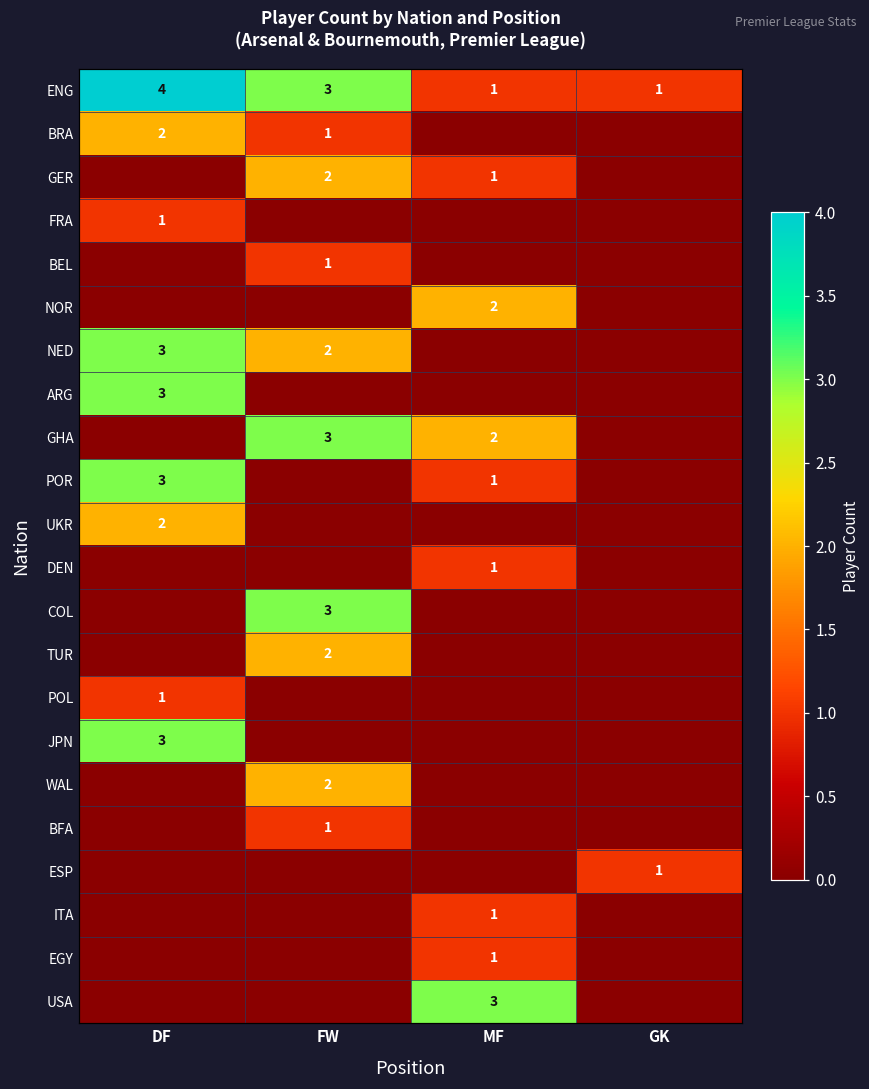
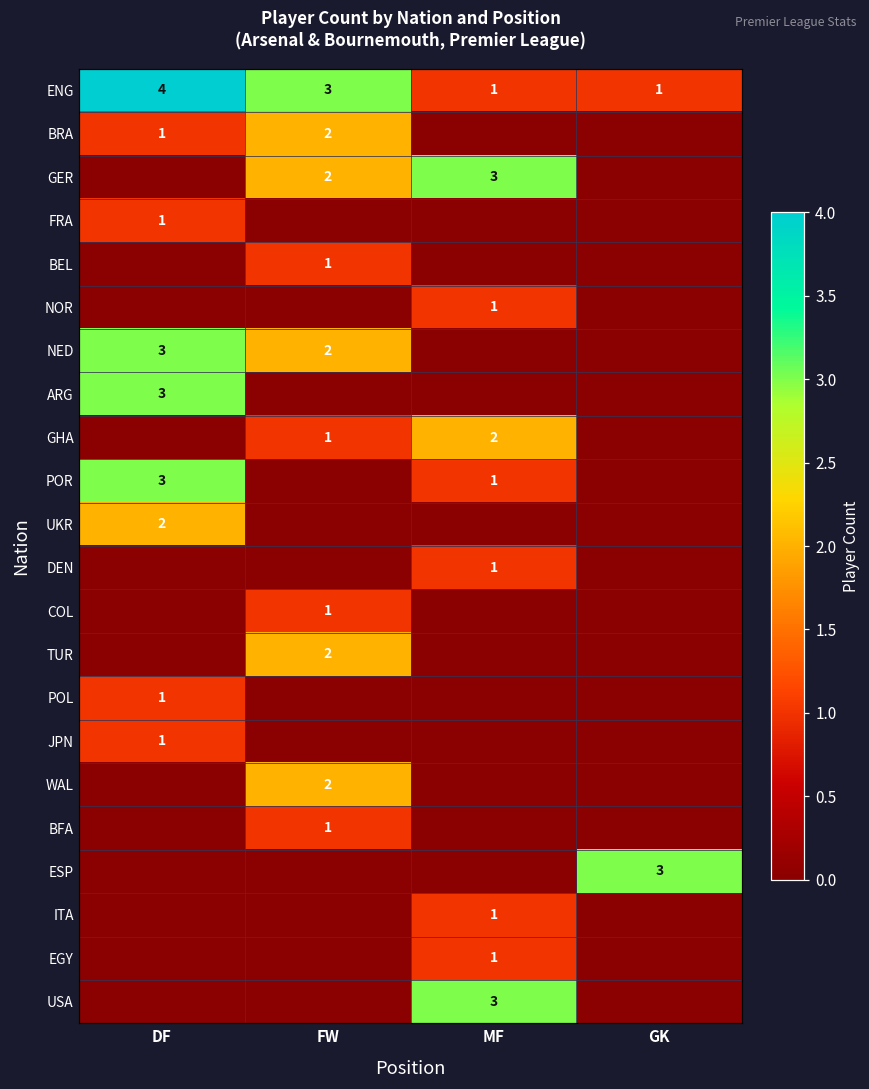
  {
    "ENG": {
      "DF": 4,
      "FW": 3,
      "MF": 1,
      "GK": 1
    },
    "BRA": {
-     "DF": 2,
-     "FW": 1
+     "DF": 1,
+     "FW": 2
    },
    "GER": {
      "FW": 2,
-     "MF": 1
+     "MF": 3
    },
    "FRA": {
      "DF": 1
    },
    "BEL": {
      "FW": 1
    },
    "NOR": {
-     "MF": 2
+     "MF": 1
    },
    "NED": {
      "DF": 3,
      "FW": 2
    },
    "ARG": {
      "DF": 3
    },
    "GHA": {
-     "FW": 3,
+     "FW": 1,
      "MF": 2
    },
    "POR": {
      "DF": 3,
      "MF": 1
    },
    "UKR": {
      "DF": 2
    },
    "DEN": {
      "MF": 1
    },
    "COL": {
-     "FW": 3
+     "FW": 1
    },
    "TUR": {
      "FW": 2
    },
    "POL": {
      "DF": 1
    },
    "JPN": {
-     "DF": 3
+     "DF": 1
    },
    "WAL": {
      "FW": 2
    },
    "BFA": {
      "FW": 1
    },
    "ESP": {
-     "GK": 1
+     "GK": 3
    },
    "ITA": {
      "MF": 1
    },
    "EGY": {
      "MF": 1
    },
    "USA": {
      "MF": 3
    }
  }
